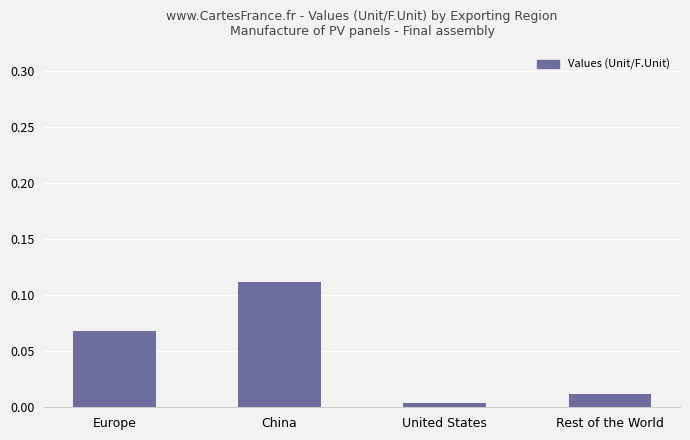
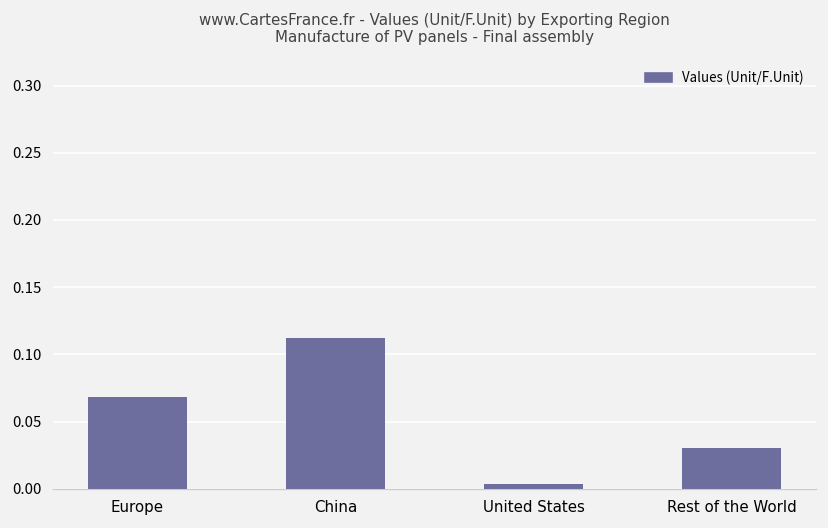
  {
    "Europe": 0.068,
    "China": 0.112,
    "United States": 0.004,
-   "Rest of the World": 0.012
+   "Rest of the World": 0.030
  }
